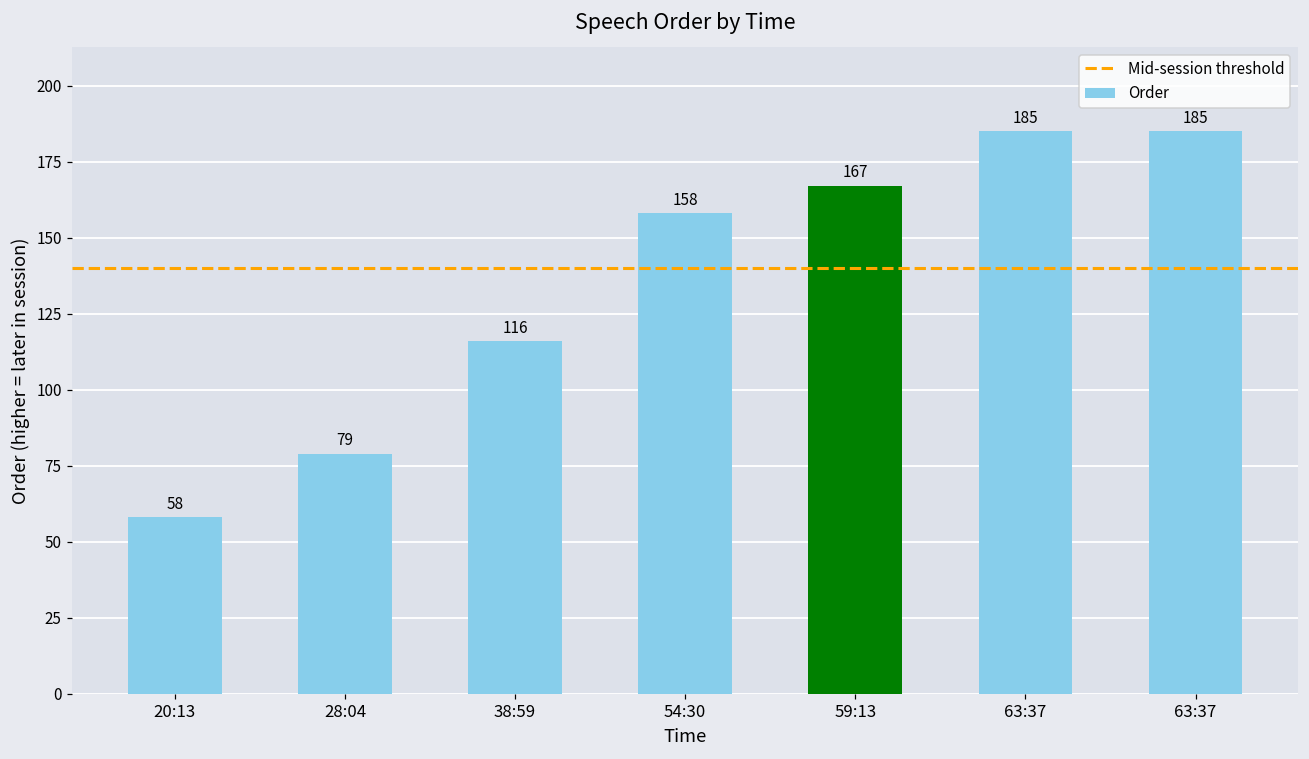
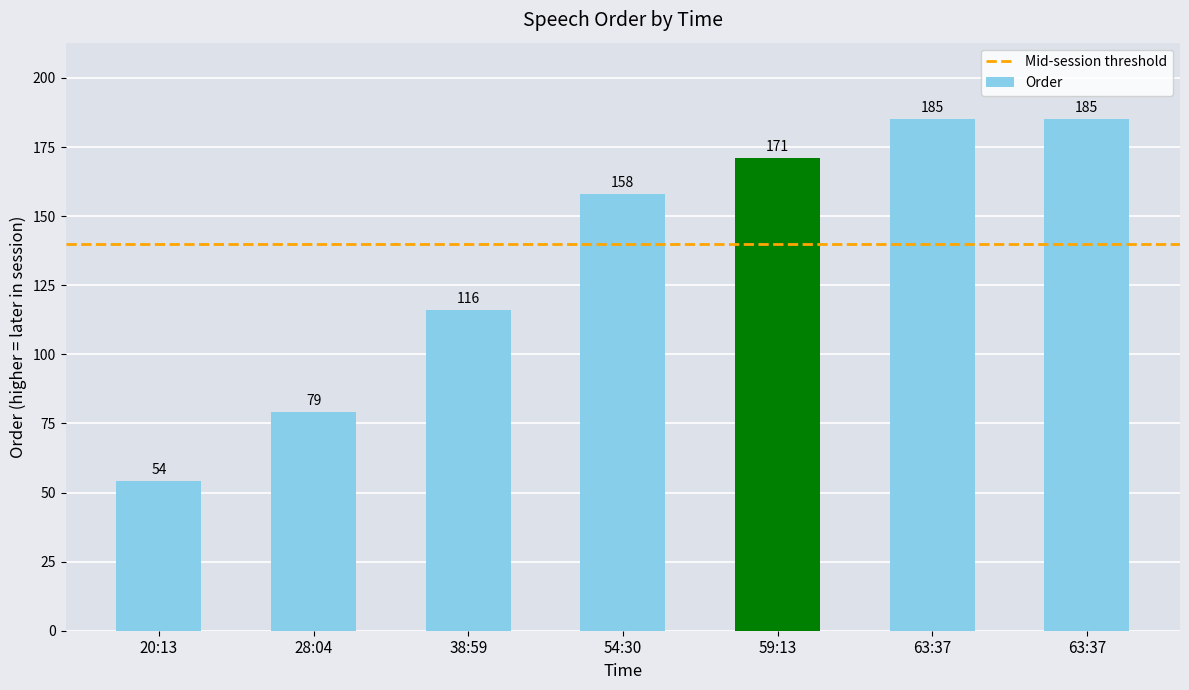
  {
-   "20:13": 58,
+   "20:13": 54,
    "28:04": 79,
    "38:59": 116,
    "54:30": 158,
-   "59:13": 167
+   "59:13": 171
  }
